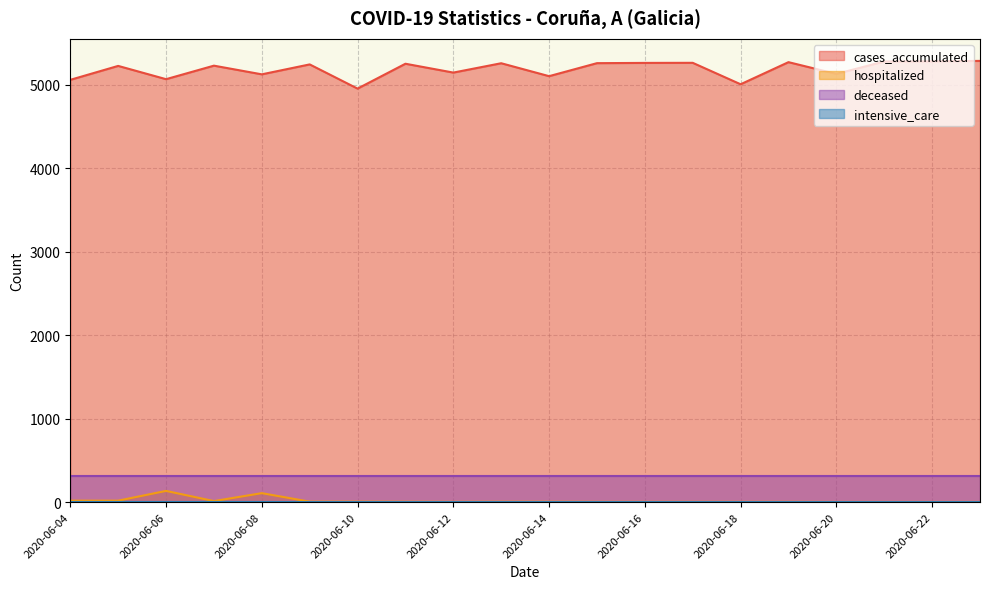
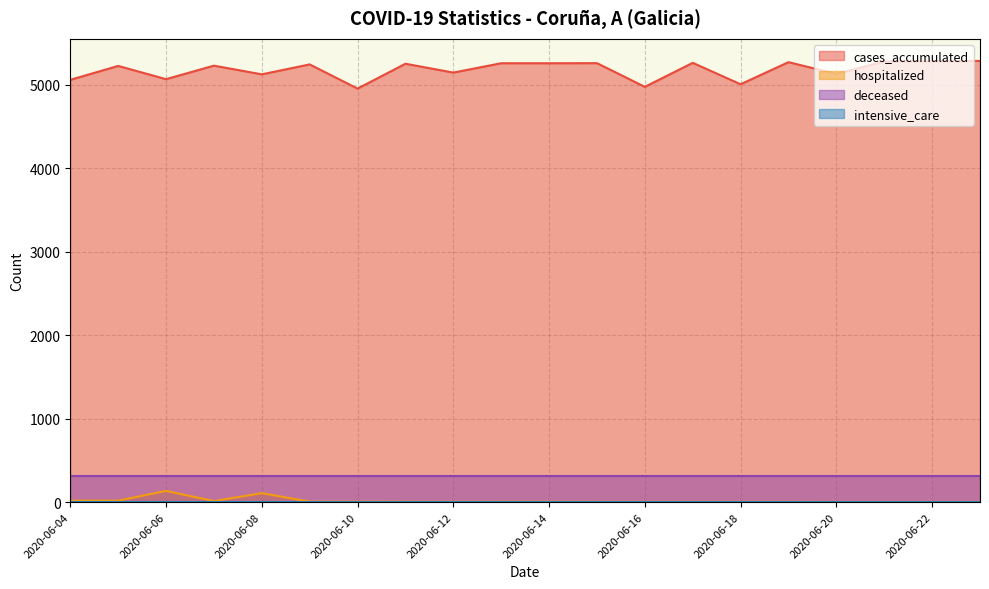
  {
    "cases_accumulated": {
      "2020-06-04": 5100,
      "2020-06-06": 5100,
      "2020-06-08": 5100,
      "2020-06-10": 5000,
      "2020-06-12": 5100,
-     "2020-06-14": 5100,
-     "2020-06-16": 5300,
+     "2020-06-14": 5300,
+     "2020-06-16": 5000,
      "2020-06-18": 5000
    },
    "hospitalized": {
      "2020-06-06": 100,
      "2020-06-08": 100
    },
    "deceased": {
      "2020-06-04": 300,
      "2020-06-06": 300,
      "2020-06-08": 300,
      "2020-06-10": 300,
      "2020-06-12": 300,
      "2020-06-14": 300,
      "2020-06-16": 300,
      "2020-06-18": 300,
      "2020-06-20": 300,
      "2020-06-22": 300
    },
    "intensive_care": {
      "2020-06-06": 0,
      "2020-06-08": 0
    }
  }
